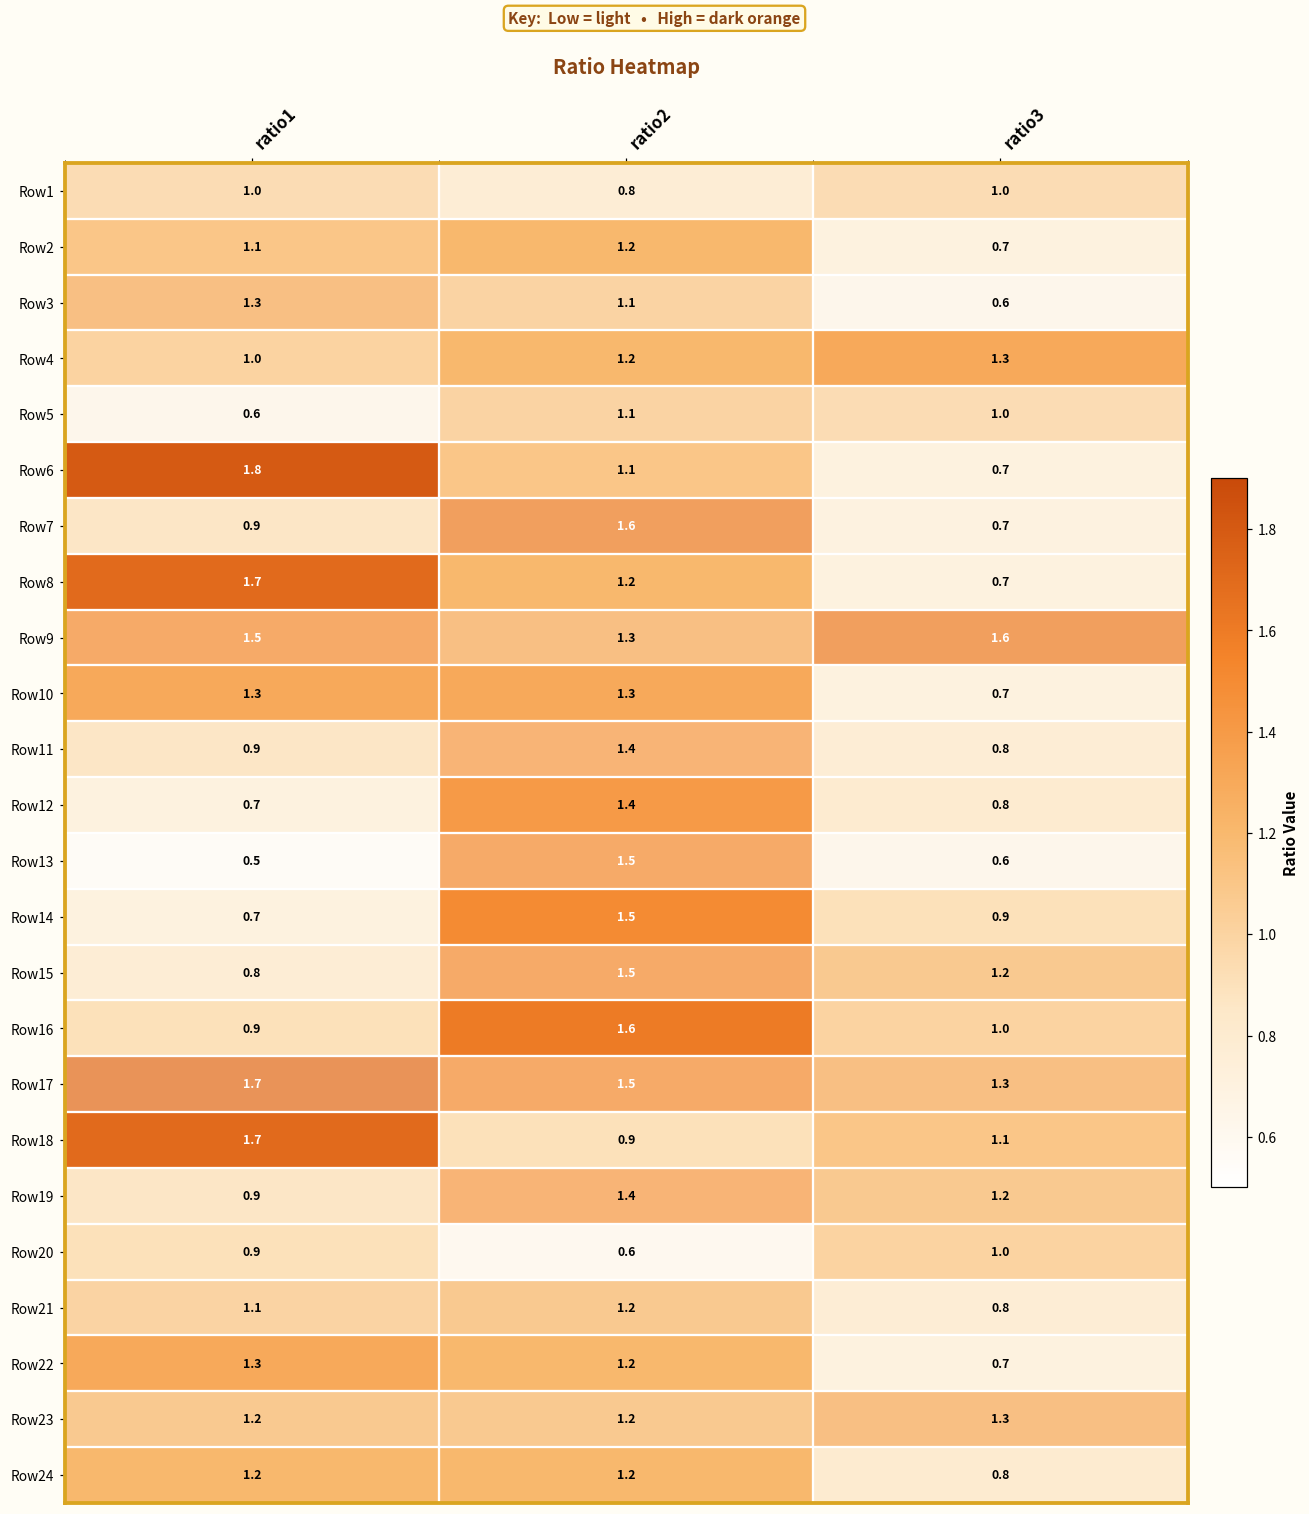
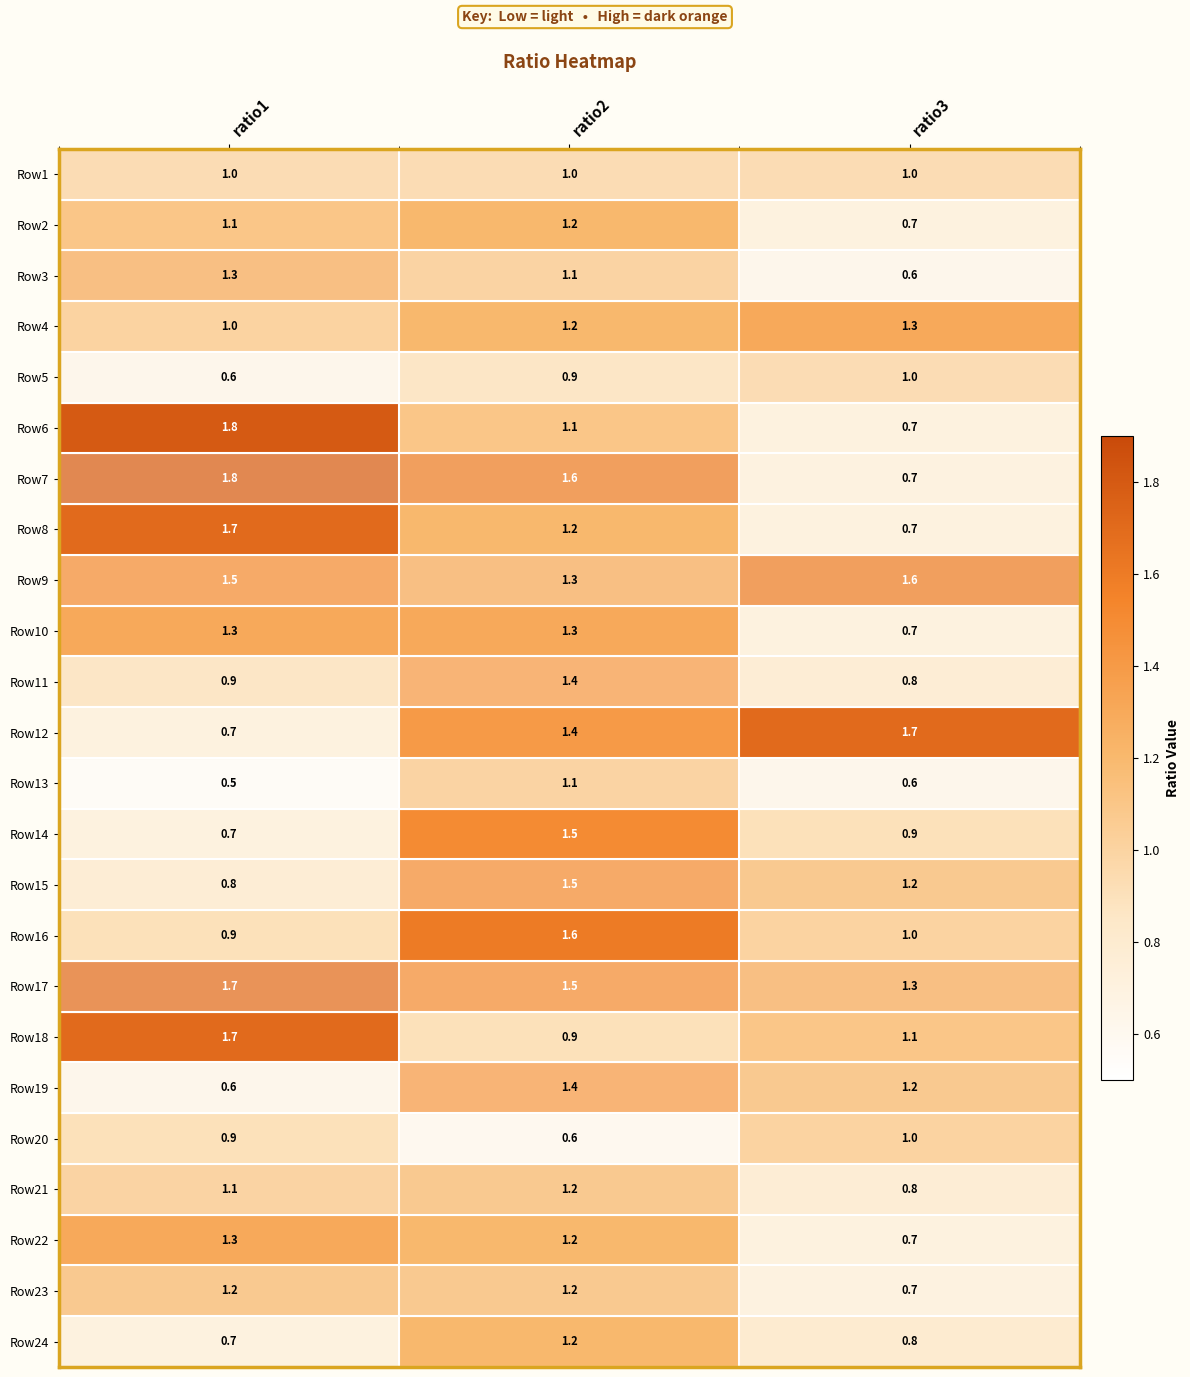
  {
    "Row1": {
      "ratio1": 1.0,
-     "ratio2": 0.8,
+     "ratio2": 1.0,
      "ratio3": 1.0
    },
    "Row2": {
      "ratio1": 1.1,
      "ratio2": 1.2,
      "ratio3": 0.7
    },
    "Row3": {
      "ratio1": 1.3,
      "ratio2": 1.1,
      "ratio3": 0.6
    },
    "Row4": {
      "ratio1": 1.0,
      "ratio2": 1.2,
      "ratio3": 1.3
    },
    "Row5": {
      "ratio1": 0.6,
-     "ratio2": 1.1,
+     "ratio2": 0.9,
      "ratio3": 1.0
    },
    "Row6": {
      "ratio1": 1.8,
      "ratio2": 1.1,
      "ratio3": 0.7
    },
    "Row7": {
-     "ratio1": 0.9,
+     "ratio1": 1.8,
      "ratio2": 1.6,
      "ratio3": 0.7
    },
    "Row8": {
      "ratio1": 1.7,
      "ratio2": 1.2,
      "ratio3": 0.7
    },
    "Row9": {
      "ratio1": 1.5,
      "ratio2": 1.3,
      "ratio3": 1.6
    },
    "Row10": {
      "ratio1": 1.3,
      "ratio2": 1.3,
      "ratio3": 0.7
    },
    "Row11": {
      "ratio1": 0.9,
      "ratio2": 1.4,
      "ratio3": 0.8
    },
    "Row12": {
      "ratio1": 0.7,
      "ratio2": 1.4,
-     "ratio3": 0.8
+     "ratio3": 1.7
    },
    "Row13": {
      "ratio1": 0.5,
-     "ratio2": 1.5,
+     "ratio2": 1.1,
      "ratio3": 0.6
    },
    "Row14": {
      "ratio1": 0.7,
      "ratio2": 1.5,
      "ratio3": 0.9
    },
    "Row15": {
      "ratio1": 0.8,
      "ratio2": 1.5,
      "ratio3": 1.2
    },
    "Row16": {
      "ratio1": 0.9,
      "ratio2": 1.6,
      "ratio3": 1.0
    },
    "Row17": {
      "ratio1": 1.7,
      "ratio2": 1.5,
      "ratio3": 1.3
    },
    "Row18": {
      "ratio1": 1.7,
      "ratio2": 0.9,
      "ratio3": 1.1
    },
    "Row19": {
-     "ratio1": 0.9,
+     "ratio1": 0.6,
      "ratio2": 1.4,
      "ratio3": 1.2
    },
    "Row20": {
      "ratio1": 0.9,
      "ratio2": 0.6,
      "ratio3": 1.0
    },
    "Row21": {
      "ratio1": 1.1,
      "ratio2": 1.2,
      "ratio3": 0.8
    },
    "Row22": {
      "ratio1": 1.3,
      "ratio2": 1.2,
      "ratio3": 0.7
    },
    "Row23": {
      "ratio1": 1.2,
      "ratio2": 1.2,
-     "ratio3": 1.3
+     "ratio3": 0.7
    },
    "Row24": {
-     "ratio1": 1.2,
+     "ratio1": 0.7,
      "ratio2": 1.2,
      "ratio3": 0.8
    }
  }
